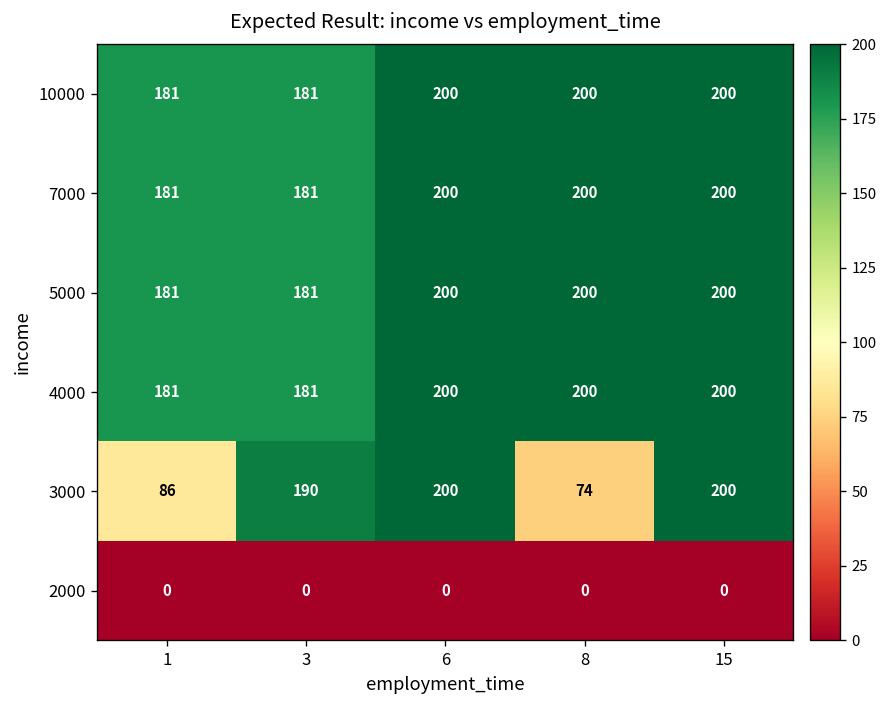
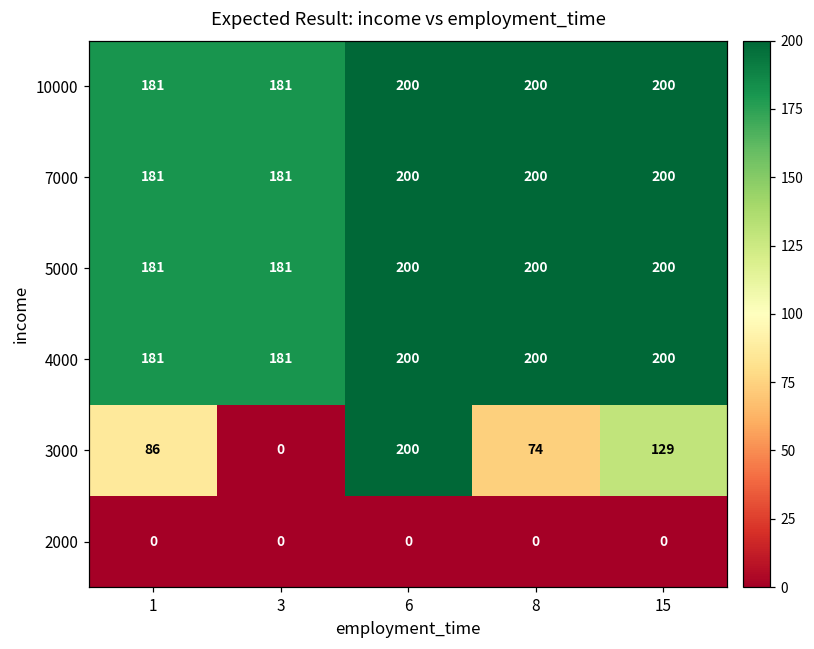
  {
    "10000": {
      "1": 181,
      "3": 181,
      "6": 200,
      "8": 200,
      "15": 200
    },
    "7000": {
      "1": 181,
      "3": 181,
      "6": 200,
      "8": 200,
      "15": 200
    },
    "5000": {
      "1": 181,
      "3": 181,
      "6": 200,
      "8": 200,
      "15": 200
    },
    "4000": {
      "1": 181,
      "3": 181,
      "6": 200,
      "8": 200,
      "15": 200
    },
    "3000": {
      "1": 86,
-     "3": 190,
+     "3": 0,
      "6": 200,
      "8": 74,
-     "15": 200
+     "15": 129
    },
    "2000": {
      "1": 0,
      "3": 0,
      "6": 0,
      "8": 0,
      "15": 0
    }
  }
